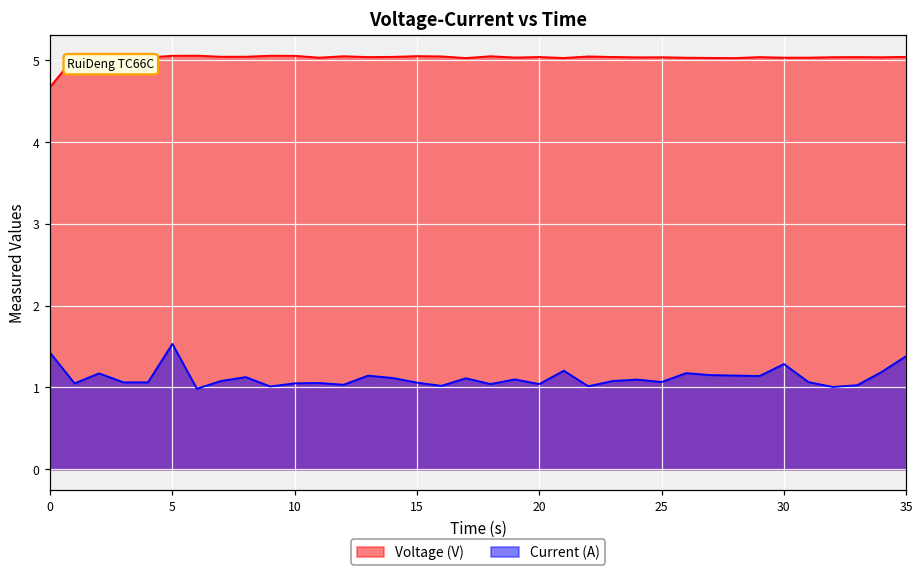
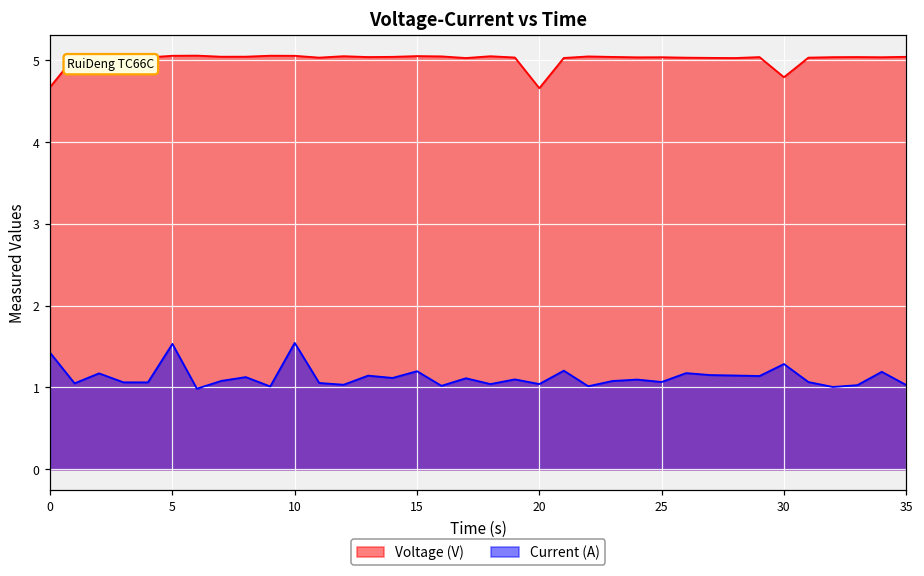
  {
    "Voltage (V)": {
      "0": 4.7,
      "5": 5.1,
      "10": 5.1,
      "15": 5.0,
-     "20": 5.0,
+     "20": 4.7,
      "25": 5.0,
-     "30": 5.0,
+     "30": 4.8,
      "35": 5.0
    },
    "Current (A)": {
      "0": 1.4,
      "5": 1.5,
-     "10": 1.1,
-     "15": 1.1,
+     "10": 1.5,
+     "15": 1.2,
      "20": 1.0,
      "25": 1.1,
      "30": 1.3,
-     "35": 1.4
+     "35": 1.0
    }
  }
